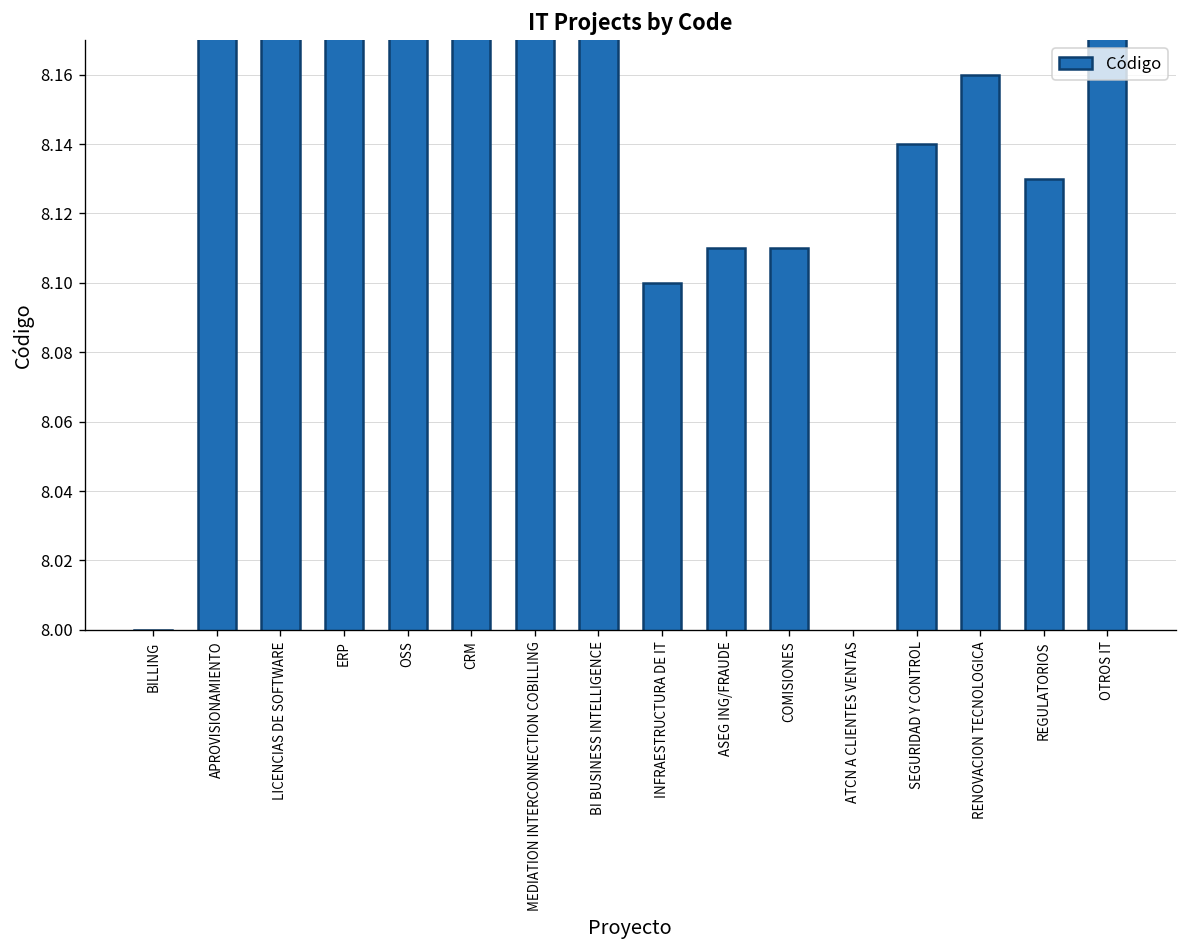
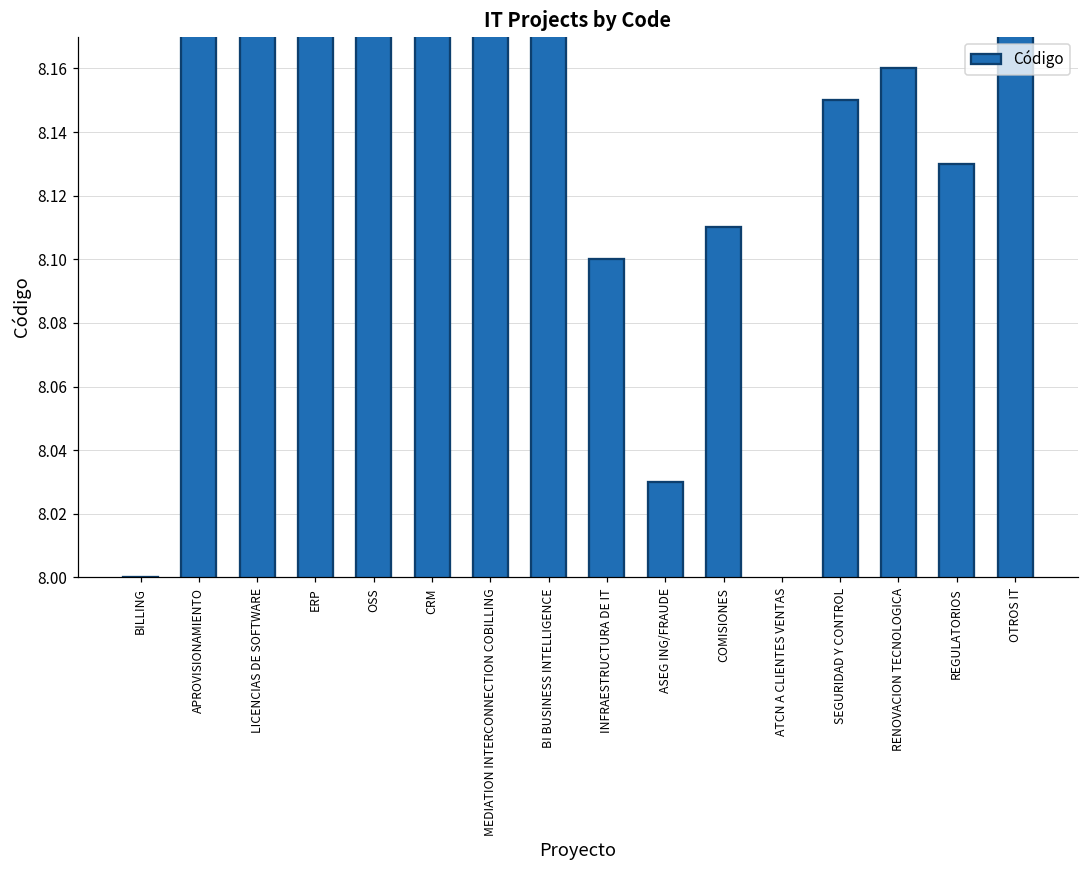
  {
    "BILLING": 8.00,
    "INFRAESTRUCTURA DE IT": 8.10,
-   "ASEG ING/FRAUDE": 8.11,
+   "ASEG ING/FRAUDE": 8.03,
    "COMISIONES": 8.11,
-   "SEGURIDAD Y CONTROL": 8.14,
+   "SEGURIDAD Y CONTROL": 8.15,
    "RENOVACION TECNOLOGICA": 8.16,
    "REGULATORIOS": 8.13
  }
